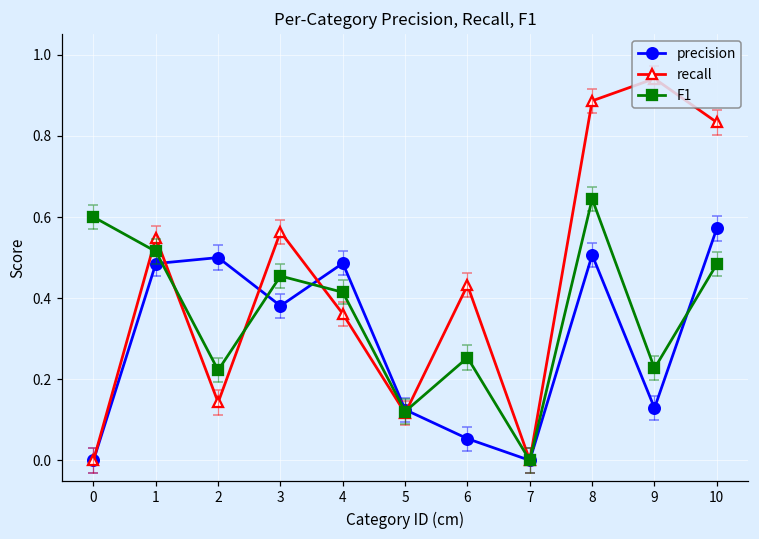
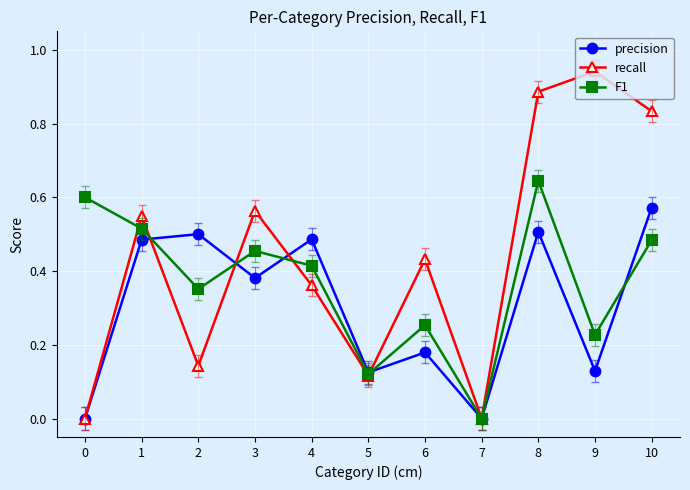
  {
    "precision": {
      "2": 0.50,
      "3": 0.38,
      "4": 0.49,
-     "6": 0.05,
+     "6": 0.18,
      "8": 0.51,
      "9": 0.13,
      "10": 0.57
    },
    "recall": {
      "2": 0.14,
      "3": 0.56,
      "4": 0.36,
      "6": 0.43,
      "8": 0.89,
      "10": 0.83
    },
    "F1": {
      "0": 0.60,
-     "2": 0.22,
+     "2": 0.35,
      "3": 0.45,
      "4": 0.41,
      "6": 0.25,
      "8": 0.64,
      "9": 0.23,
      "10": 0.48
    }
  }
